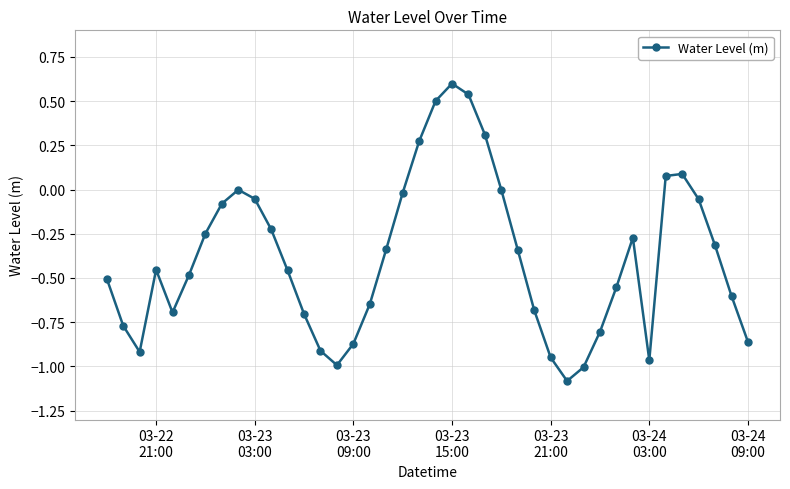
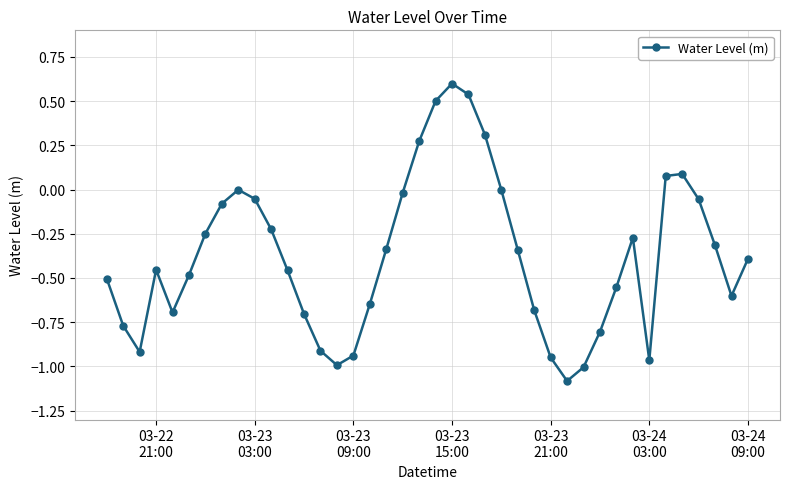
  {
    "03-22 21:00": -0.45,
    "03-23 03:00": -0.05,
-   "03-23 09:00": -0.87,
+   "03-23 09:00": -0.94,
    "03-23 15:00": 0.60,
    "03-23 21:00": -0.95,
    "03-24 03:00": -0.97,
-   "03-24 09:00": -0.86
+   "03-24 09:00": -0.39
  }
